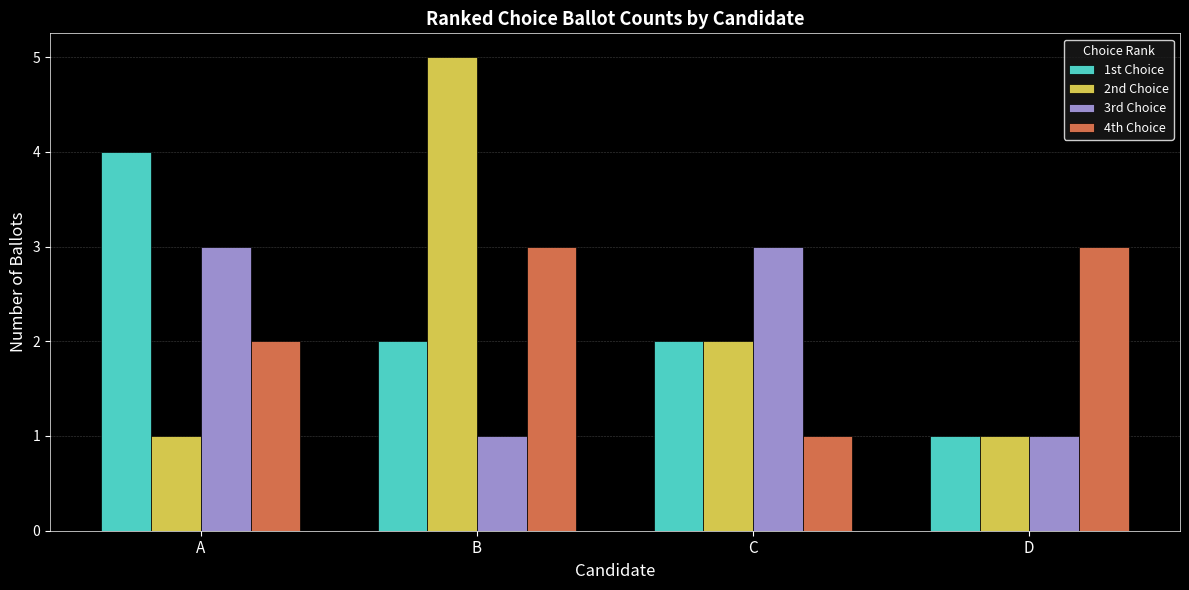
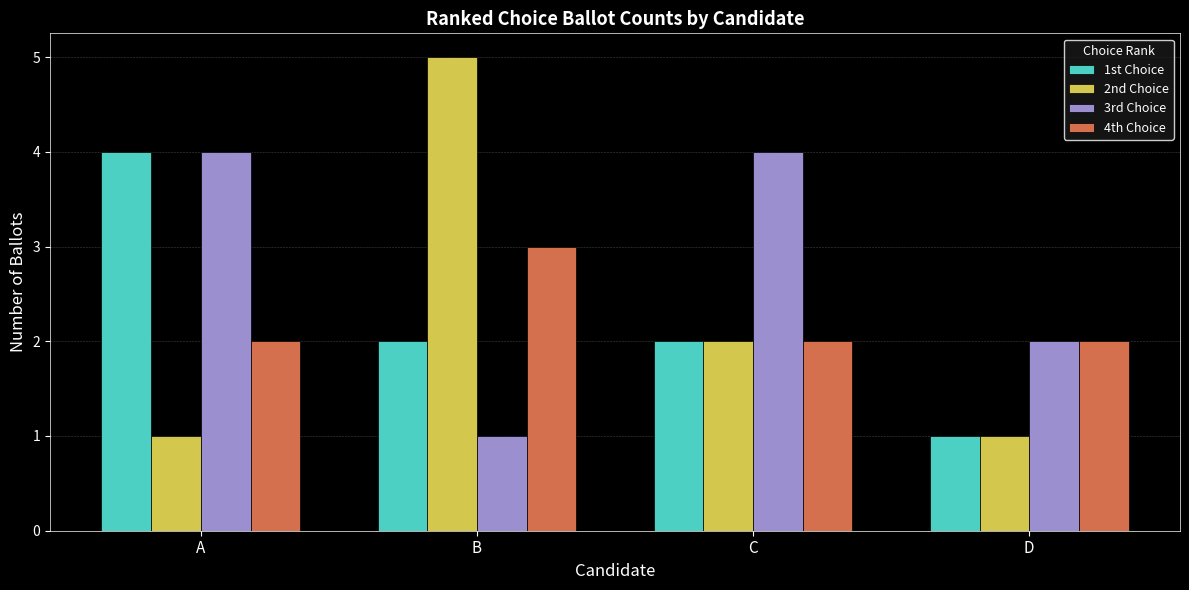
  {
    "1st Choice": {
      "A": 4,
      "B": 2,
      "C": 2,
      "D": 1
    },
    "2nd Choice": {
      "A": 1,
      "B": 5,
      "C": 2,
      "D": 1
    },
    "3rd Choice": {
-     "A": 3,
+     "A": 4,
      "B": 1,
-     "C": 3,
-     "D": 1
+     "C": 4,
+     "D": 2
    },
    "4th Choice": {
      "A": 2,
      "B": 3,
-     "C": 1,
-     "D": 3
+     "C": 2,
+     "D": 2
    }
  }
